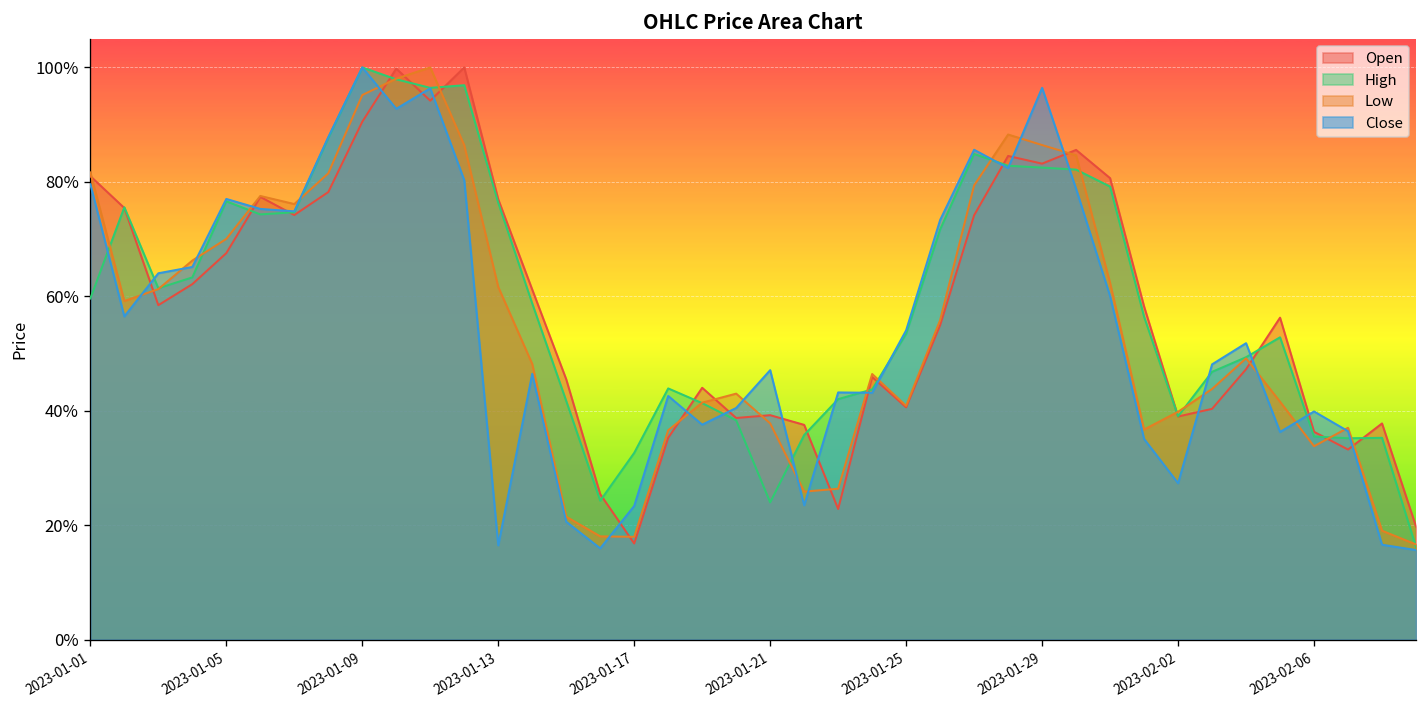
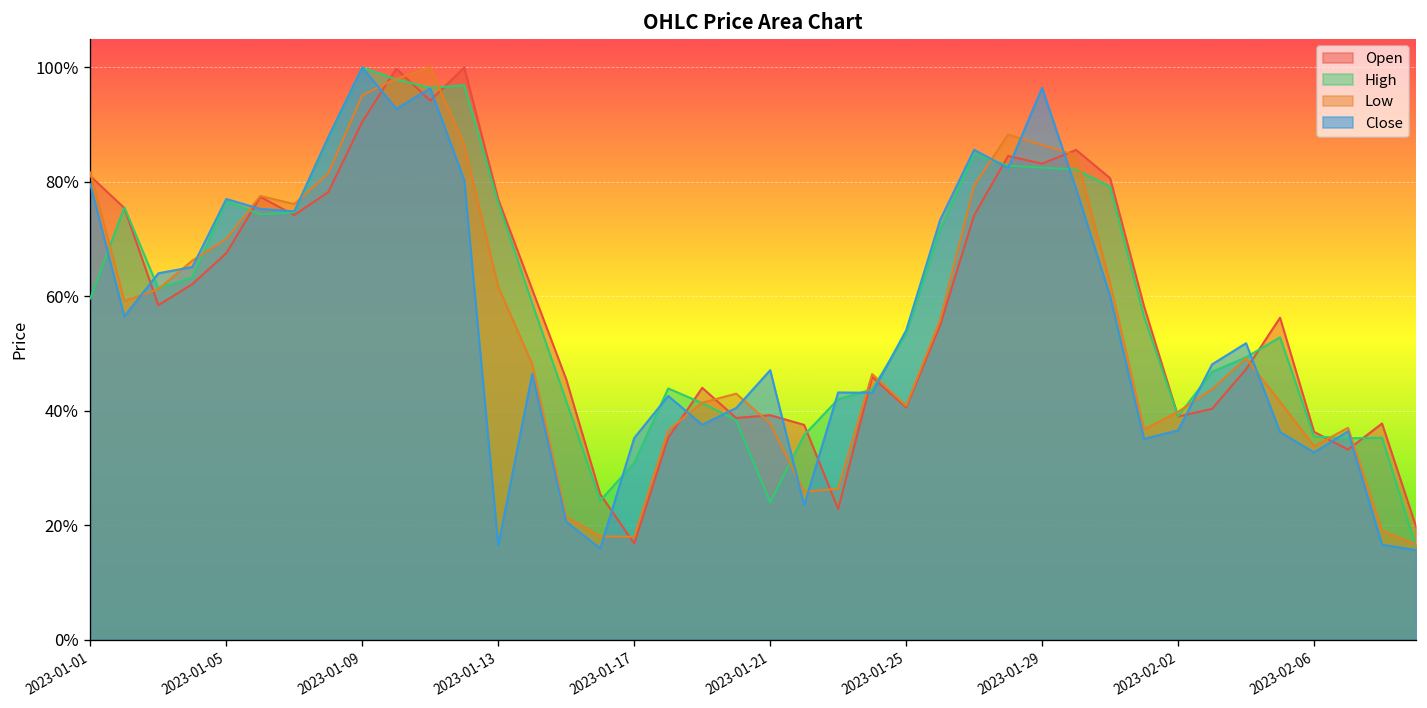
  {
    "High": {
      "2023-01-01": "60%",
      "2023-01-13": "76%",
-     "2023-01-17": "33%",
+     "2023-01-17": "31%",
      "2023-01-21": "24%",
      "2023-01-25": "53%",
      "2023-01-29": "82%",
      "2023-02-06": "35%"
    },
    "Close": {
      "2023-01-01": "80%",
      "2023-01-13": "16%",
-     "2023-01-17": "23%",
+     "2023-01-17": "35%",
      "2023-01-21": "47%",
      "2023-01-25": "54%",
      "2023-01-29": "96%",
-     "2023-02-02": "27%",
-     "2023-02-06": "40%"
+     "2023-02-02": "37%",
+     "2023-02-06": "33%"
    }
  }
